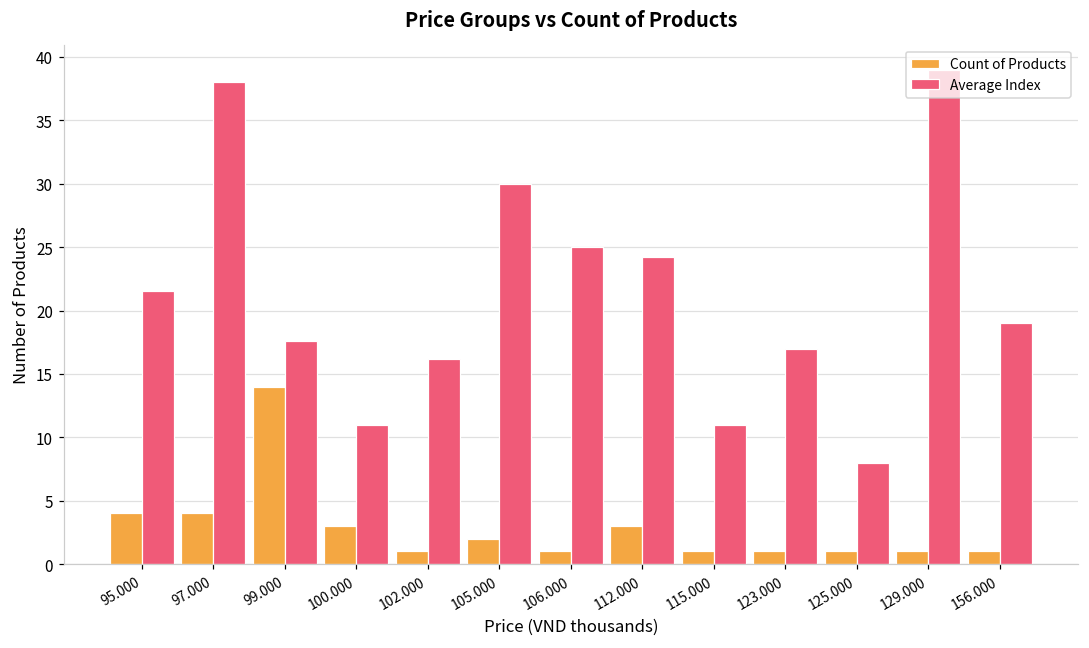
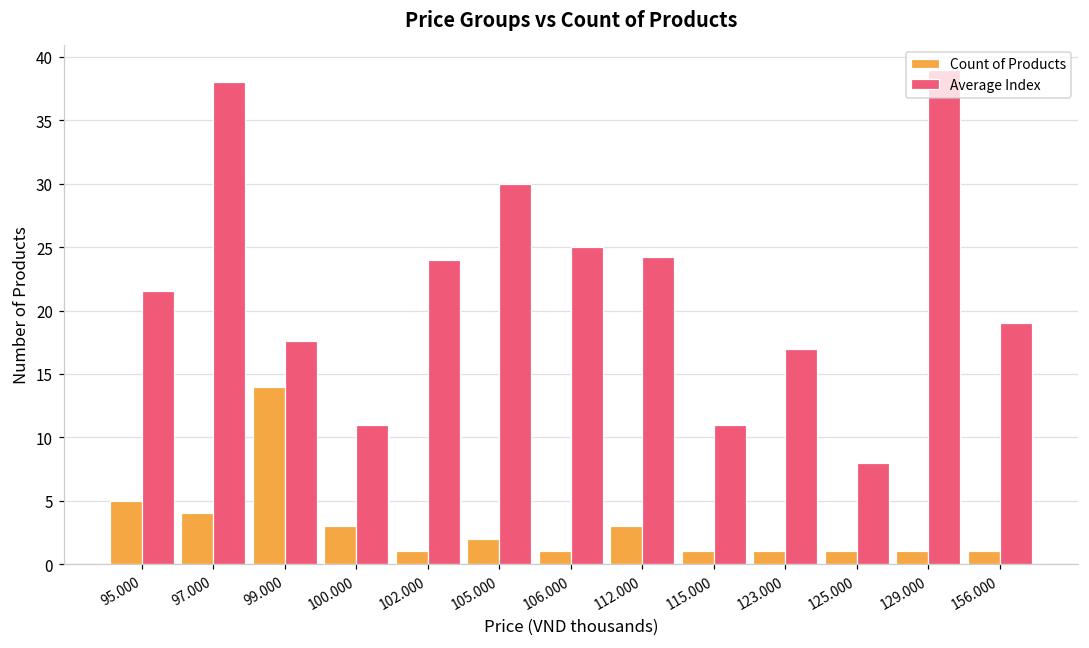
  {
    "Count of Products": {
-     "95.000": 4,
+     "95.000": 5,
      "97.000": 4,
      "99.000": 14,
      "100.000": 3,
      "102.000": 1,
      "105.000": 2,
      "106.000": 1,
      "112.000": 3,
      "115.000": 1,
      "123.000": 1,
      "125.000": 1,
      "129.000": 1,
      "156.000": 1
    },
    "Average Index": {
      "95.000": 21.5,
      "97.000": 38.0,
      "99.000": 17.6,
      "100.000": 11.0,
-     "102.000": 16.2,
+     "102.000": 24.0,
      "105.000": 30.0,
      "106.000": 25.0,
      "112.000": 24.3,
      "115.000": 11.0,
      "123.000": 17.0,
      "125.000": 8.0,
      "156.000": 19.0
    }
  }
